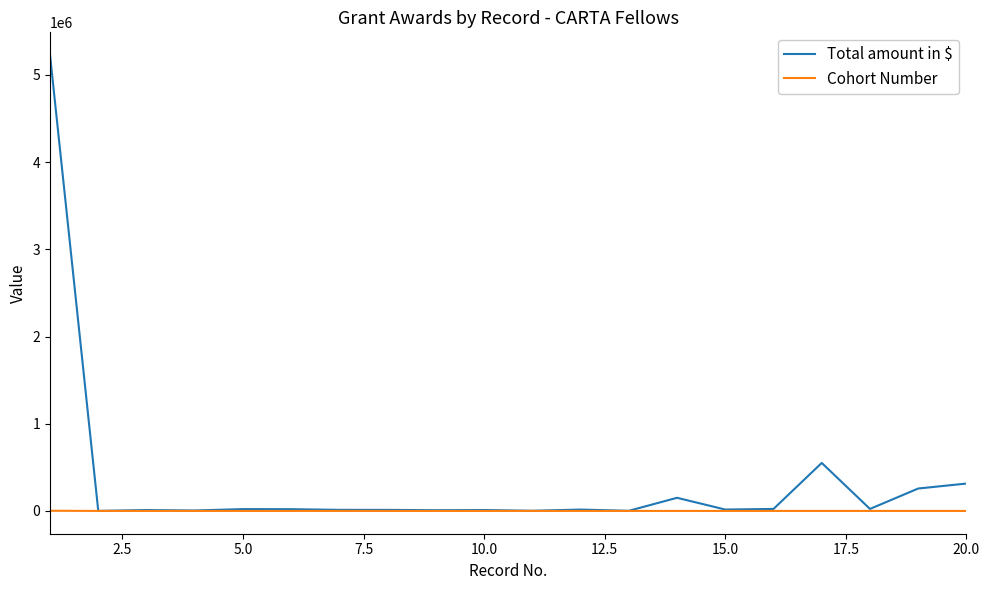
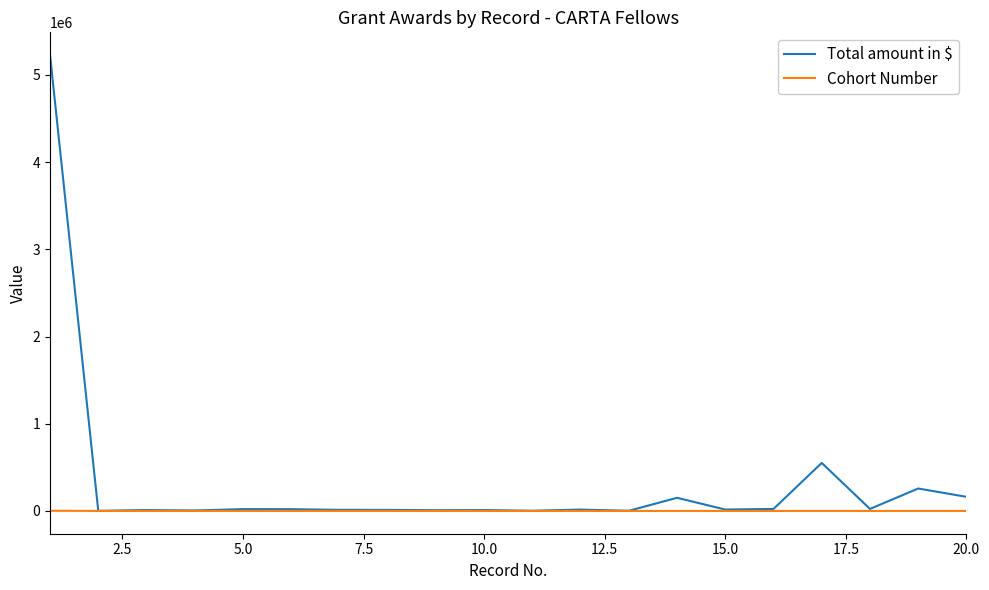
  {
    "Total amount in $": {
-     "20.0": 300000
+     "20.0": 200000
    },
    "Cohort Number": {
      "20.0": 0
    }
  }
